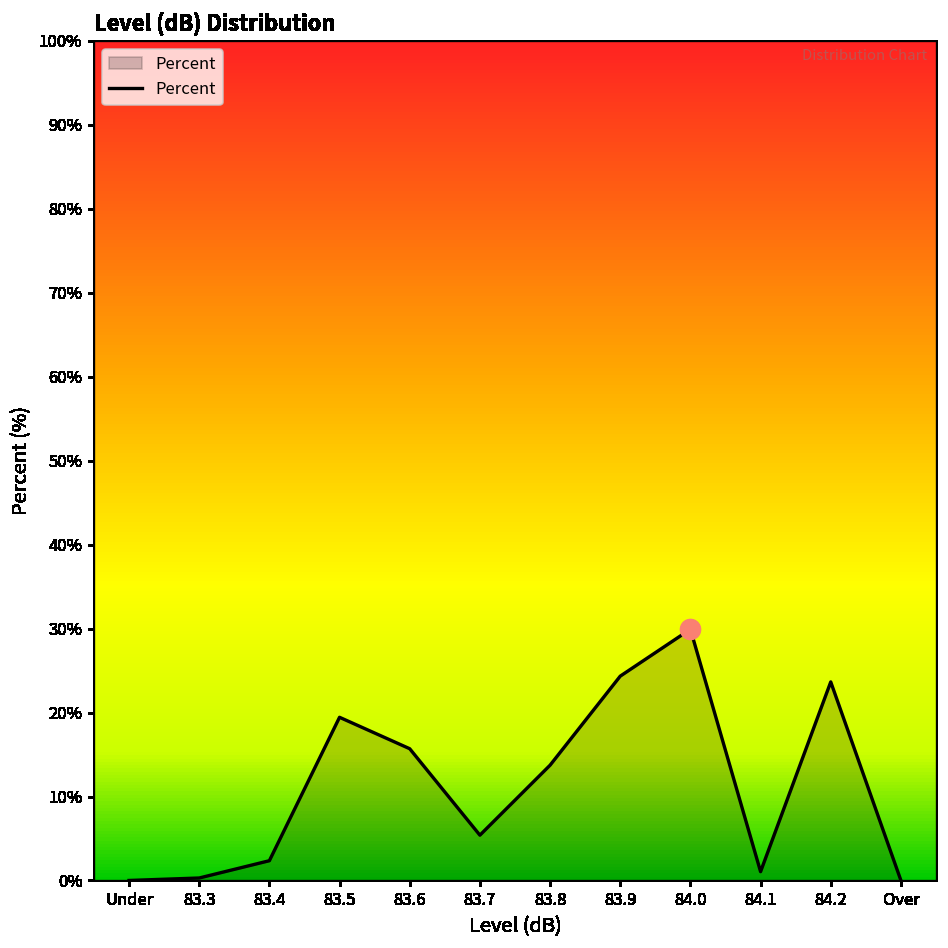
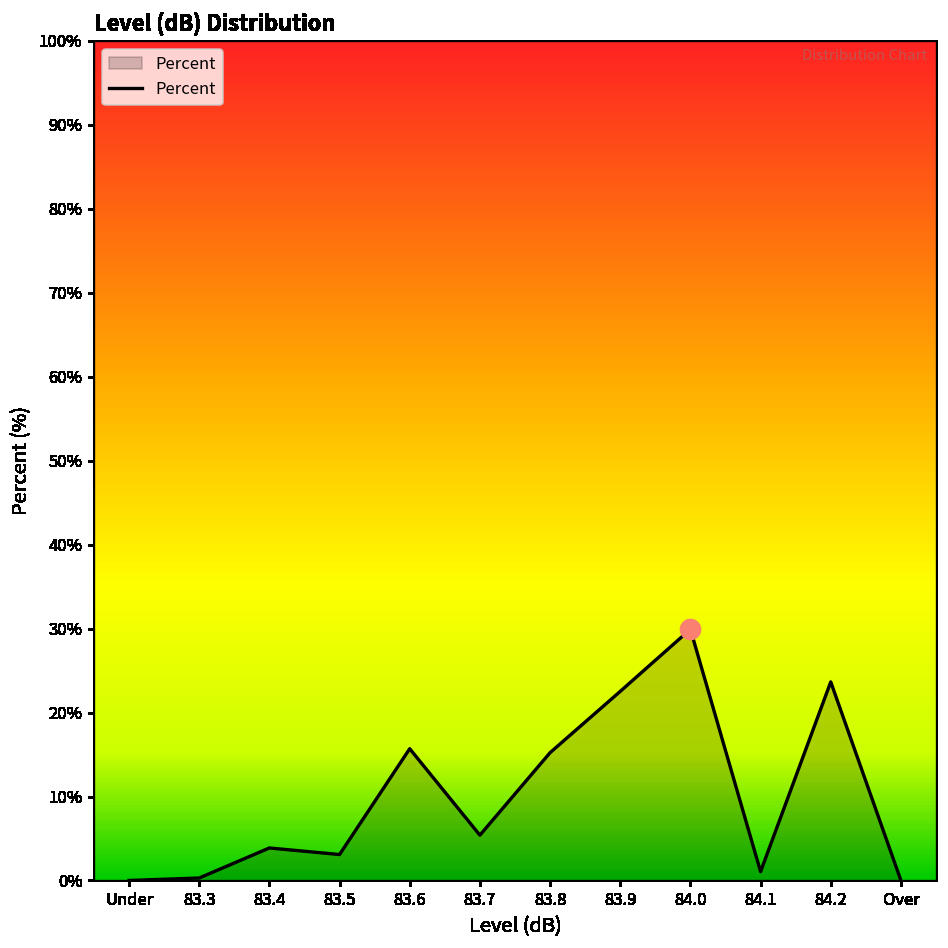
  {
    "Percent": {
      "Under": "0%",
      "83.3": "0%",
-     "83.4": "2%",
-     "83.5": "19%",
+     "83.4": "4%",
+     "83.5": "3%",
      "83.6": "16%",
      "83.7": "5%",
-     "83.8": "14%",
-     "83.9": "24%",
+     "83.8": "15%",
+     "83.9": "23%",
      "84.1": "1%",
      "84.2": "24%",
      "Over": "0%"
    }
  }
